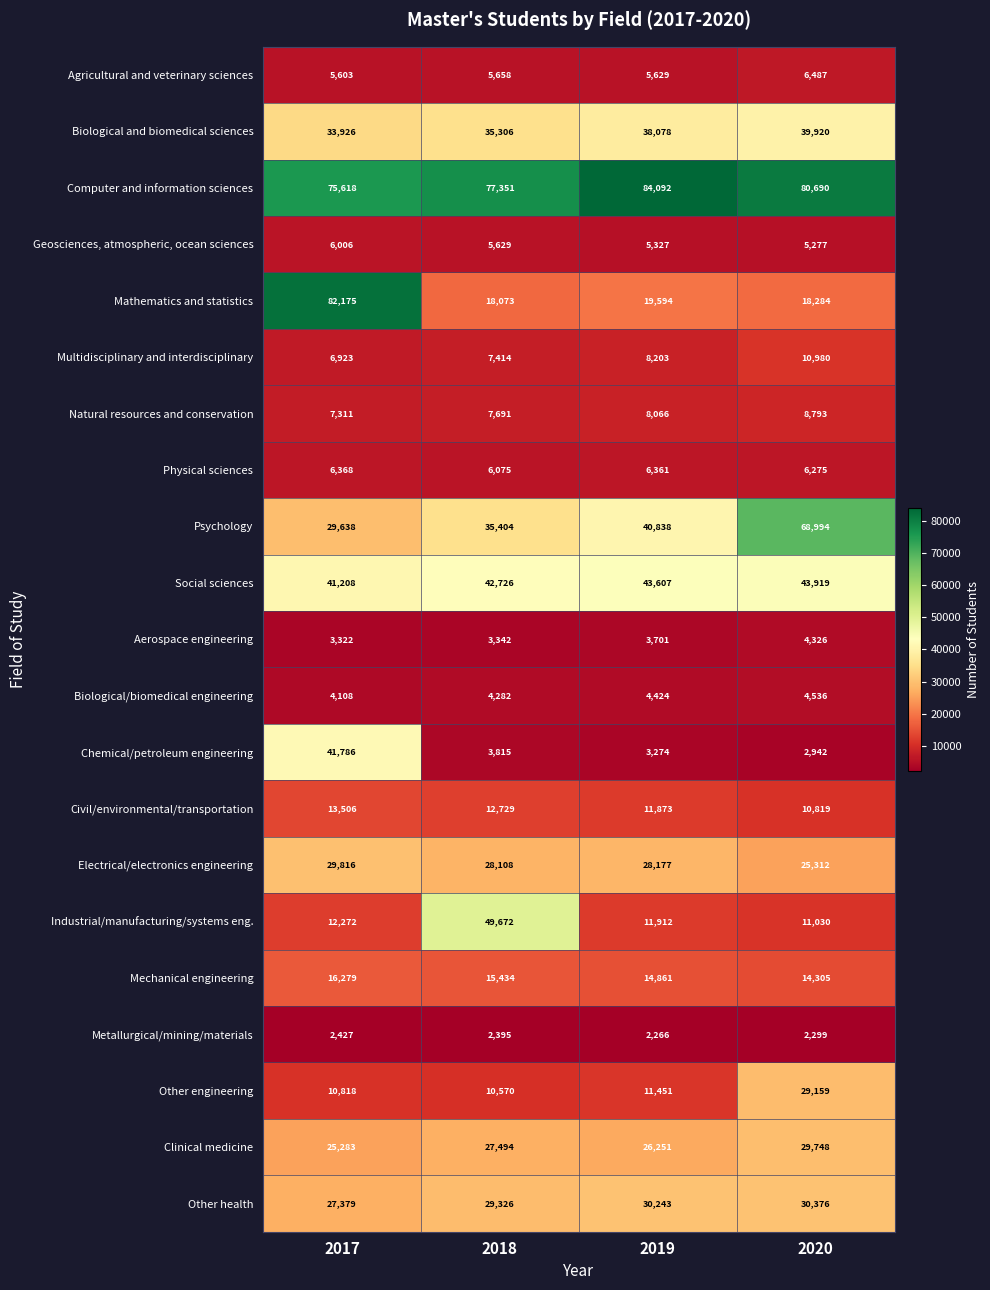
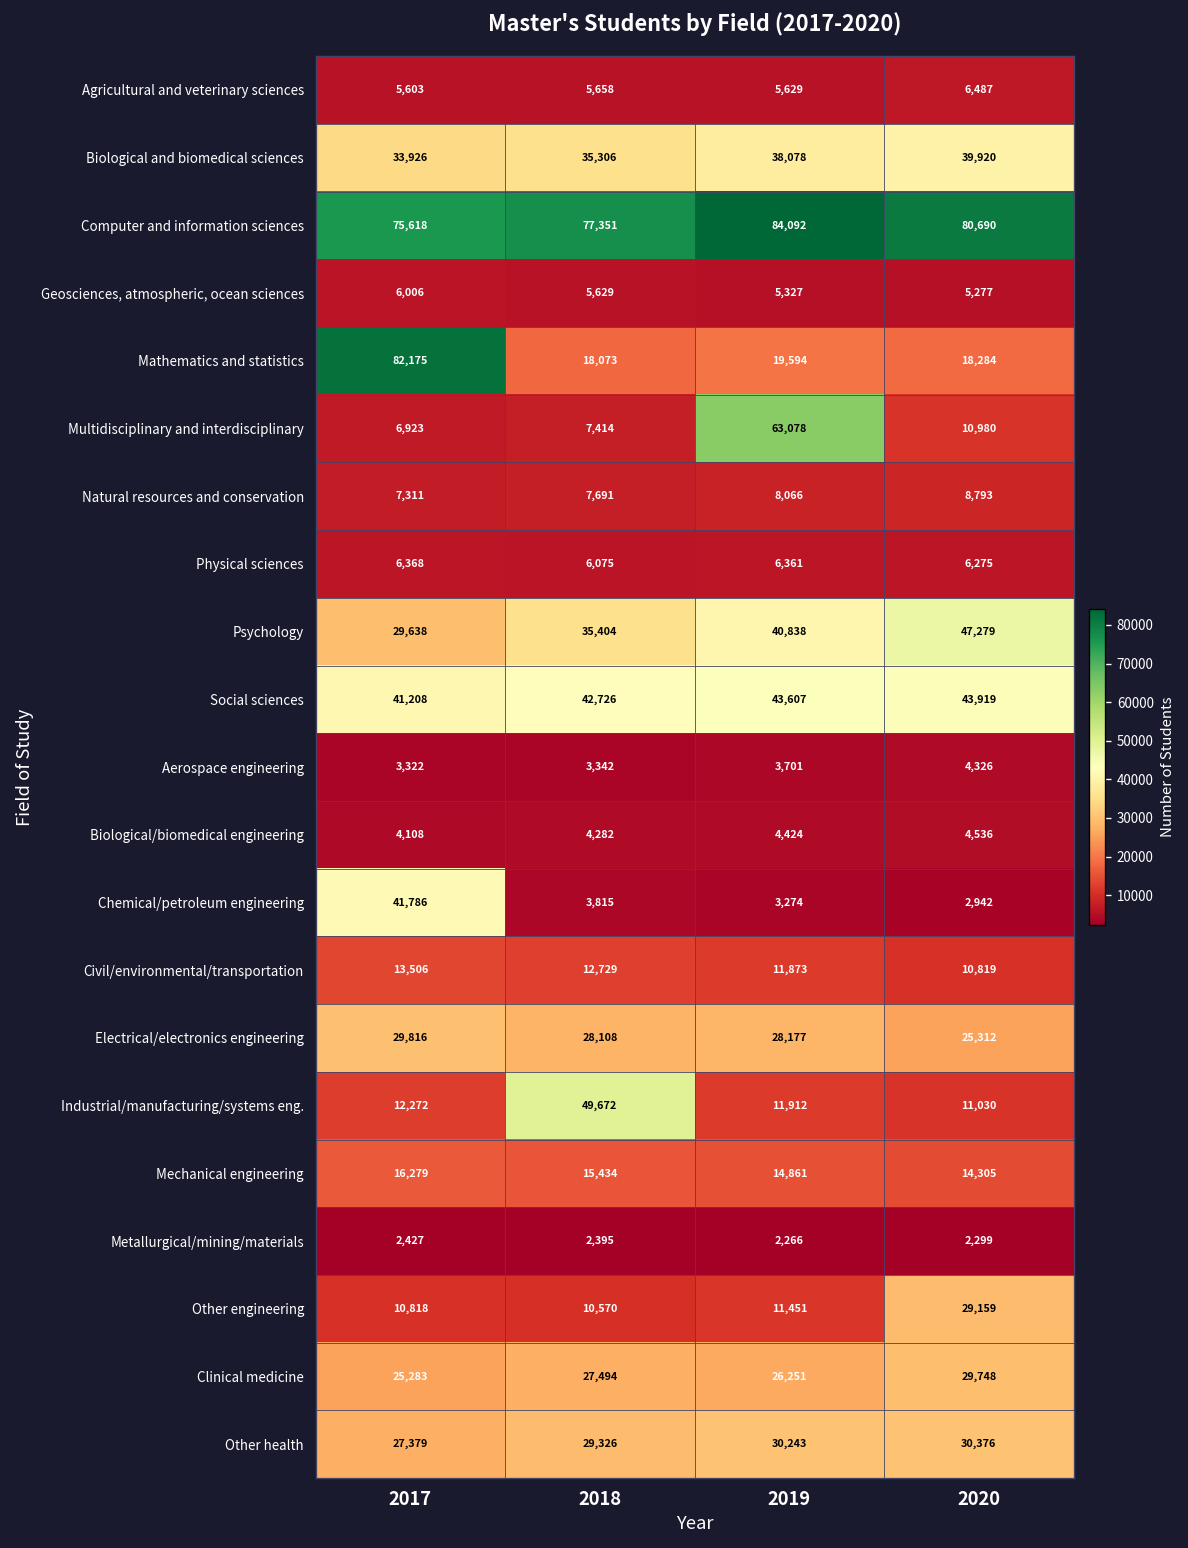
  {
    "Agricultural and veterinary sciences": {
      "2017": "5,603",
      "2018": "5,658",
      "2019": "5,629",
      "2020": "6,487"
    },
    "Biological and biomedical sciences": {
      "2017": "33,926",
      "2018": "35,306",
      "2019": "38,078",
      "2020": "39,920"
    },
    "Computer and information sciences": {
      "2017": "75,618",
      "2018": "77,351",
      "2019": "84,092",
      "2020": "80,690"
    },
    "Geosciences, atmospheric, ocean sciences": {
      "2017": "6,006",
      "2018": "5,629",
      "2019": "5,327",
      "2020": "5,277"
    },
    "Mathematics and statistics": {
      "2017": "82,175",
      "2018": "18,073",
      "2019": "19,594",
      "2020": "18,284"
    },
    "Multidisciplinary and interdisciplinary": {
      "2017": "6,923",
      "2018": "7,414",
-     "2019": "8,203",
+     "2019": "63,078",
      "2020": "10,980"
    },
    "Natural resources and conservation": {
      "2017": "7,311",
      "2018": "7,691",
      "2019": "8,066",
      "2020": "8,793"
    },
    "Physical sciences": {
      "2017": "6,368",
      "2018": "6,075",
      "2019": "6,361",
      "2020": "6,275"
    },
    "Psychology": {
      "2017": "29,638",
      "2018": "35,404",
      "2019": "40,838",
-     "2020": "68,994"
+     "2020": "47,279"
    },
    "Social sciences": {
      "2017": "41,208",
      "2018": "42,726",
      "2019": "43,607",
      "2020": "43,919"
    },
    "Aerospace engineering": {
      "2017": "3,322",
      "2018": "3,342",
      "2019": "3,701",
      "2020": "4,326"
    },
    "Biological/biomedical engineering": {
      "2017": "4,108",
      "2018": "4,282",
      "2019": "4,424",
      "2020": "4,536"
    },
    "Chemical/petroleum engineering": {
      "2017": "41,786",
      "2018": "3,815",
      "2019": "3,274",
      "2020": "2,942"
    },
    "Civil/environmental/transportation": {
      "2017": "13,506",
      "2018": "12,729",
      "2019": "11,873",
      "2020": "10,819"
    },
    "Electrical/electronics engineering": {
      "2017": "29,816",
      "2018": "28,108",
      "2019": "28,177",
      "2020": "25,312"
    },
    "Industrial/manufacturing/systems eng.": {
      "2017": "12,272",
      "2018": "49,672",
      "2019": "11,912",
      "2020": "11,030"
    },
    "Mechanical engineering": {
      "2017": "16,279",
      "2018": "15,434",
      "2019": "14,861",
      "2020": "14,305"
    },
    "Metallurgical/mining/materials": {
      "2017": "2,427",
      "2018": "2,395",
      "2019": "2,266",
      "2020": "2,299"
    },
    "Other engineering": {
      "2017": "10,818",
      "2018": "10,570",
      "2019": "11,451",
      "2020": "29,159"
    },
    "Clinical medicine": {
      "2017": "25,283",
      "2018": "27,494",
      "2019": "26,251",
      "2020": "29,748"
    },
    "Other health": {
      "2017": "27,379",
      "2018": "29,326",
      "2019": "30,243",
      "2020": "30,376"
    }
  }
